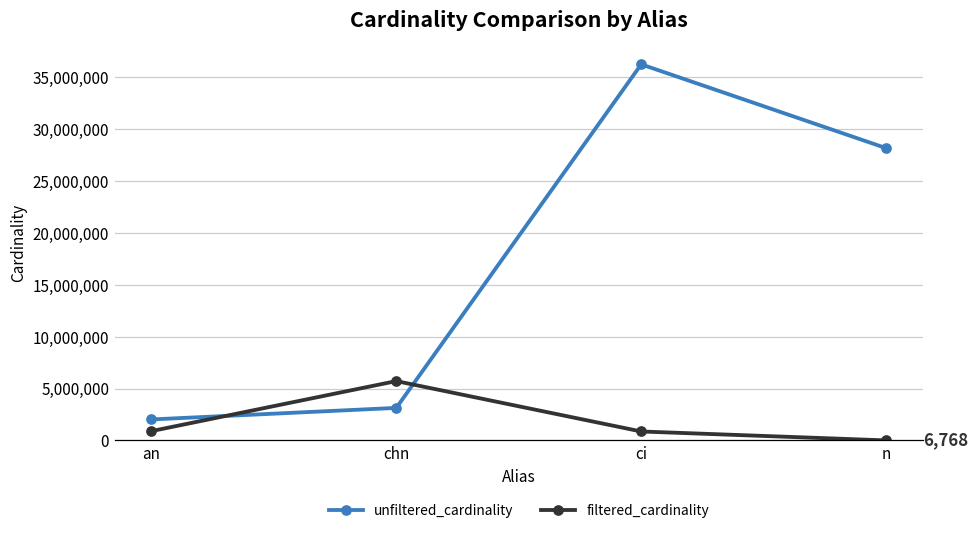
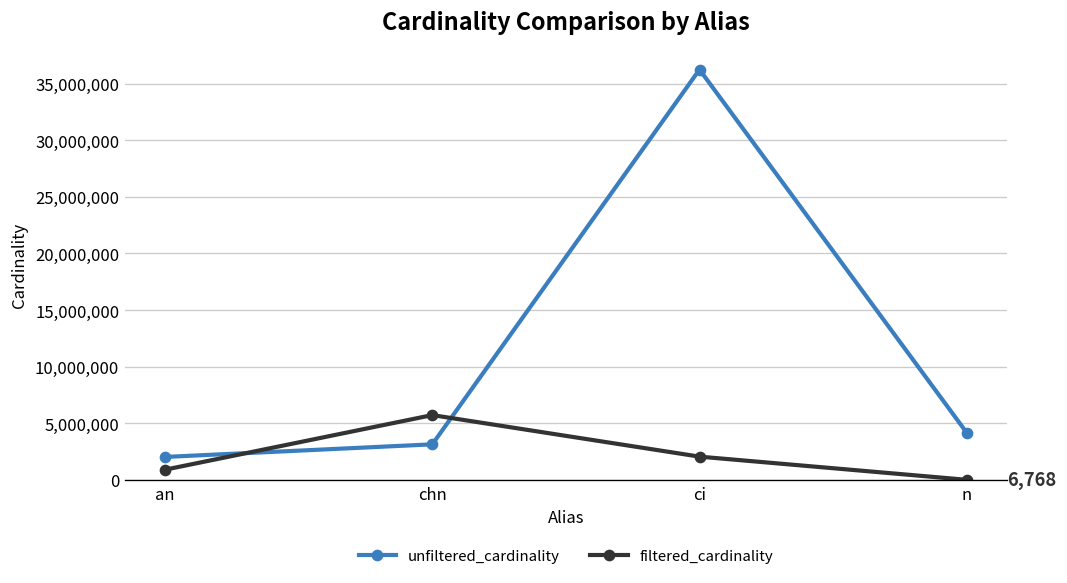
  {
    "unfiltered_cardinality": {
      "an": "2,000,000",
      "chn": "3,000,000",
      "ci": "36,000,000",
-     "n": "28,000,000"
+     "n": "4,000,000"
    },
    "filtered_cardinality": {
      "an": "1,000,000",
      "chn": "6,000,000",
-     "ci": "1,000,000",
+     "ci": "2,000,000",
      "n": "0"
    }
  }
